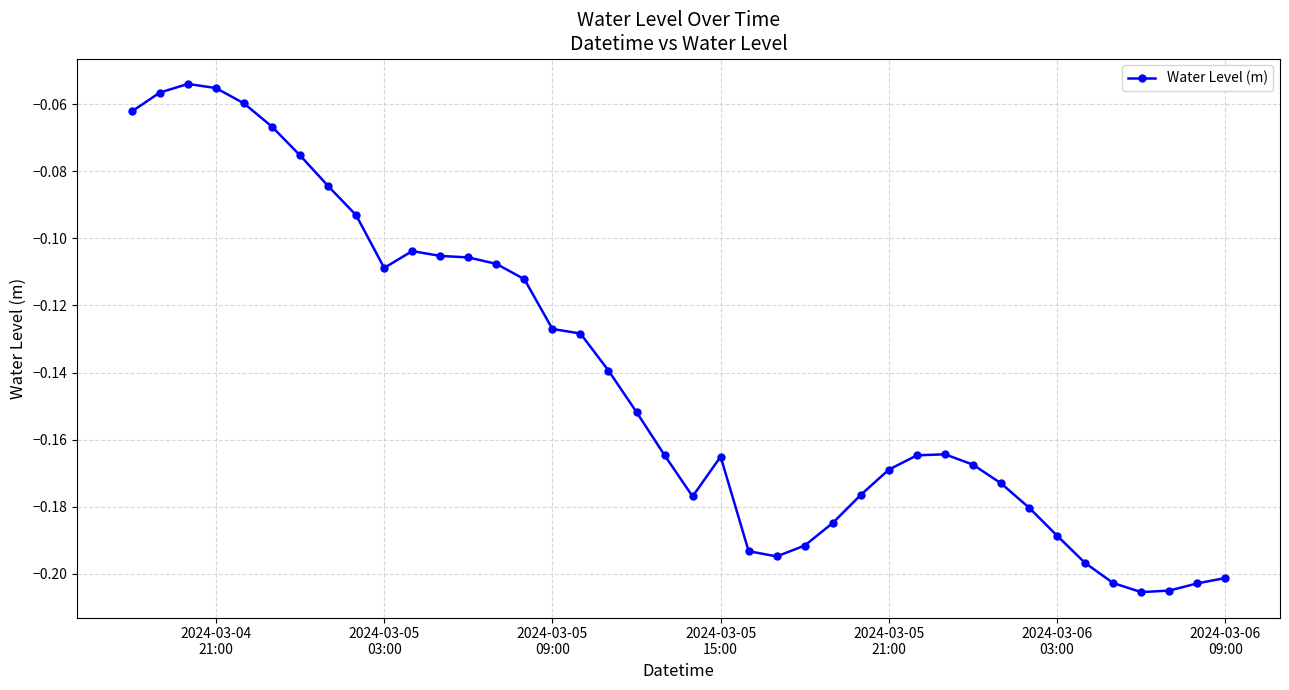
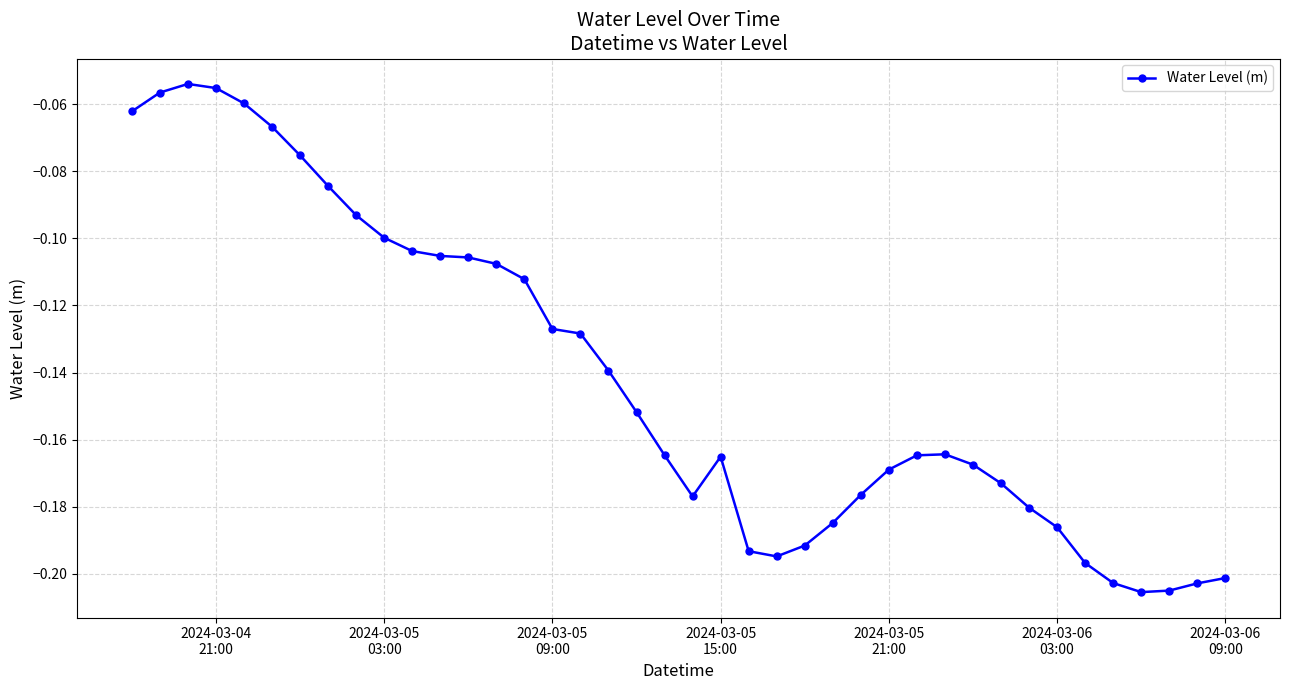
  {
    "2024-03-04 21:00": -0.055,
-   "2024-03-05 03:00": -0.109,
+   "2024-03-05 03:00": -0.100,
    "2024-03-05 09:00": -0.127,
    "2024-03-05 15:00": -0.165,
    "2024-03-05 21:00": -0.169,
-   "2024-03-06 03:00": -0.189,
+   "2024-03-06 03:00": -0.186,
    "2024-03-06 09:00": -0.201
  }
